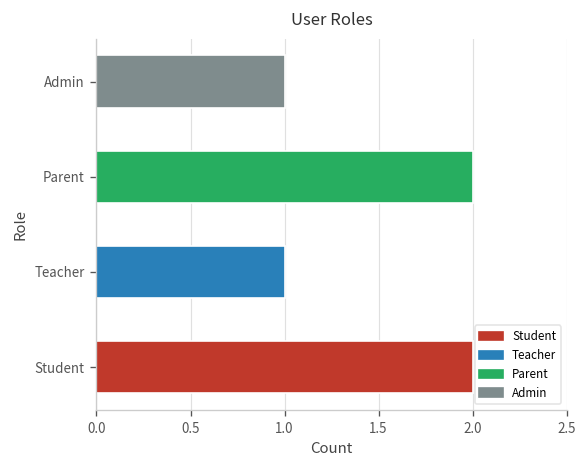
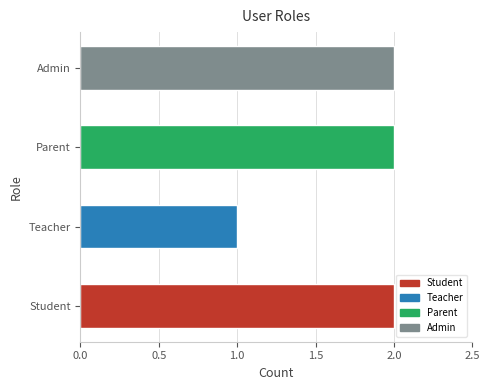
  {
-   "Admin": 1,
+   "Admin": 2,
    "Parent": 2,
    "Teacher": 1,
    "Student": 2
  }
